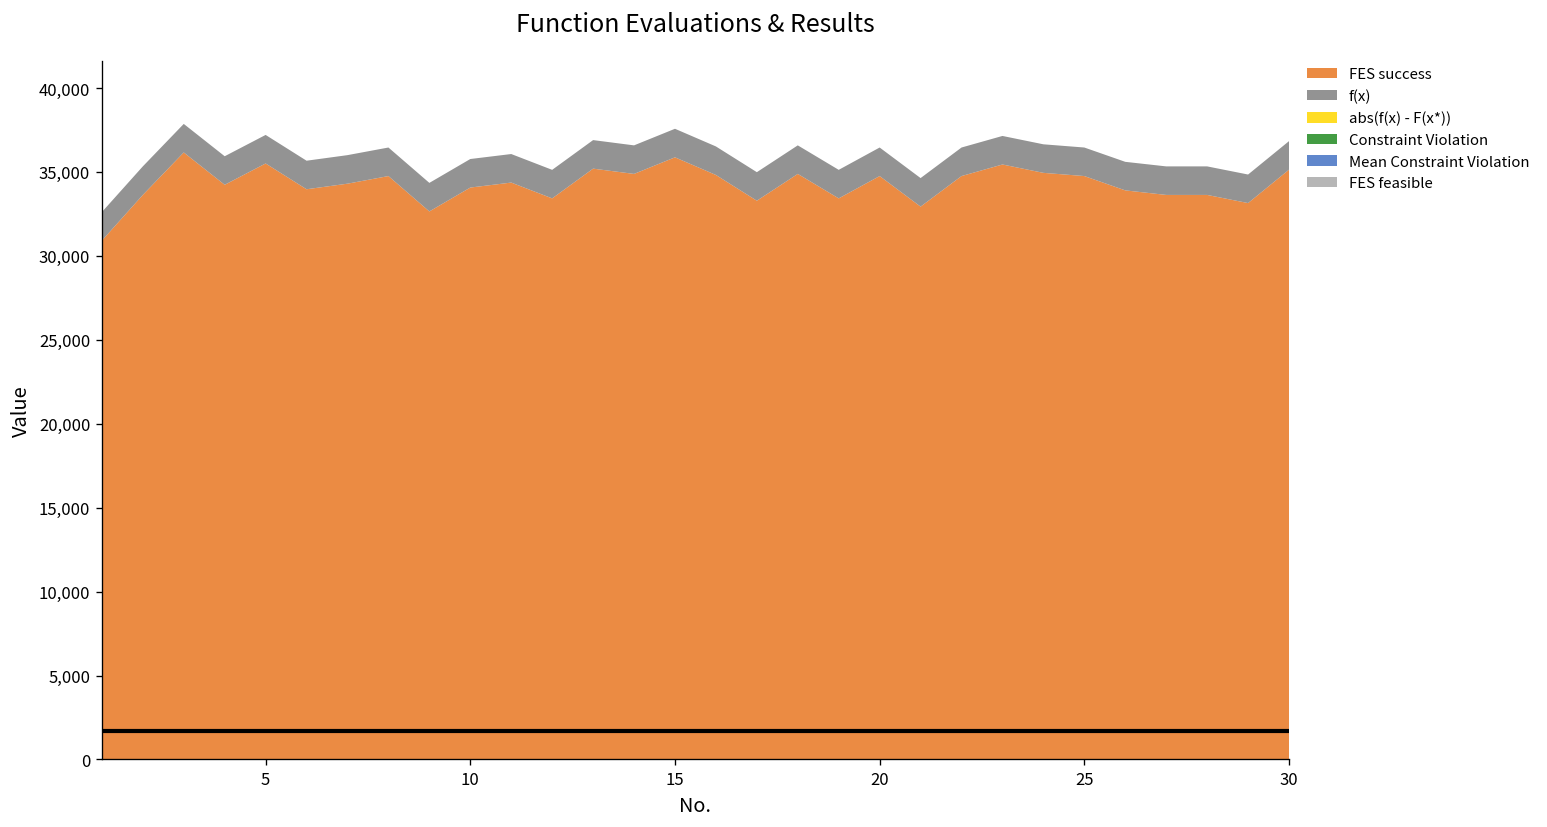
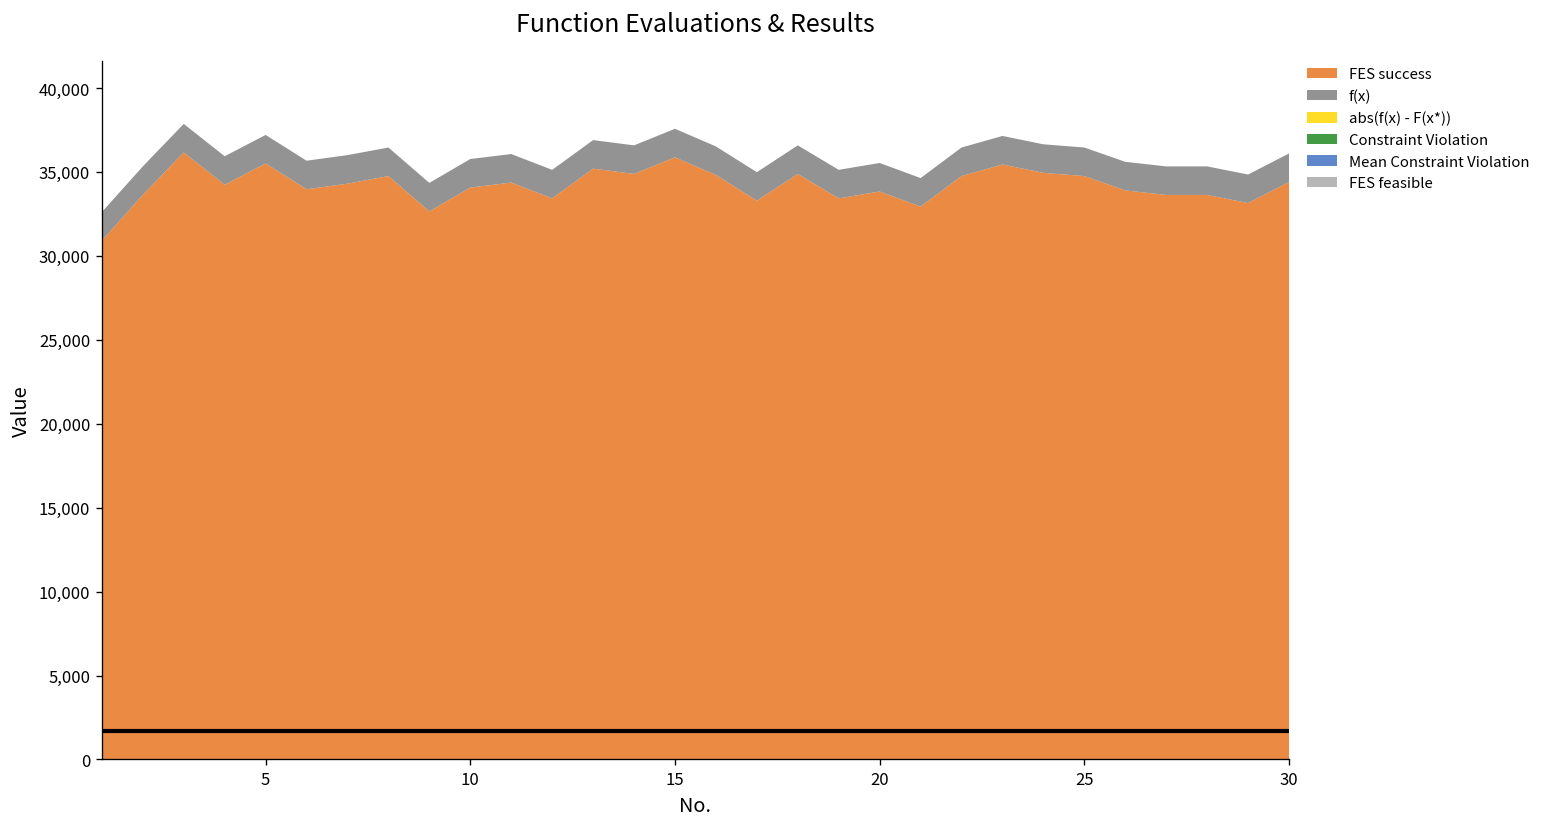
  {
    "FES success": {
      "5": "35,500",
      "10": "34,100",
      "15": "35,900",
-     "20": "34,800",
+     "20": "33,800",
      "25": "34,800",
-     "30": "35,100"
+     "30": "34,400"
    }
  }
